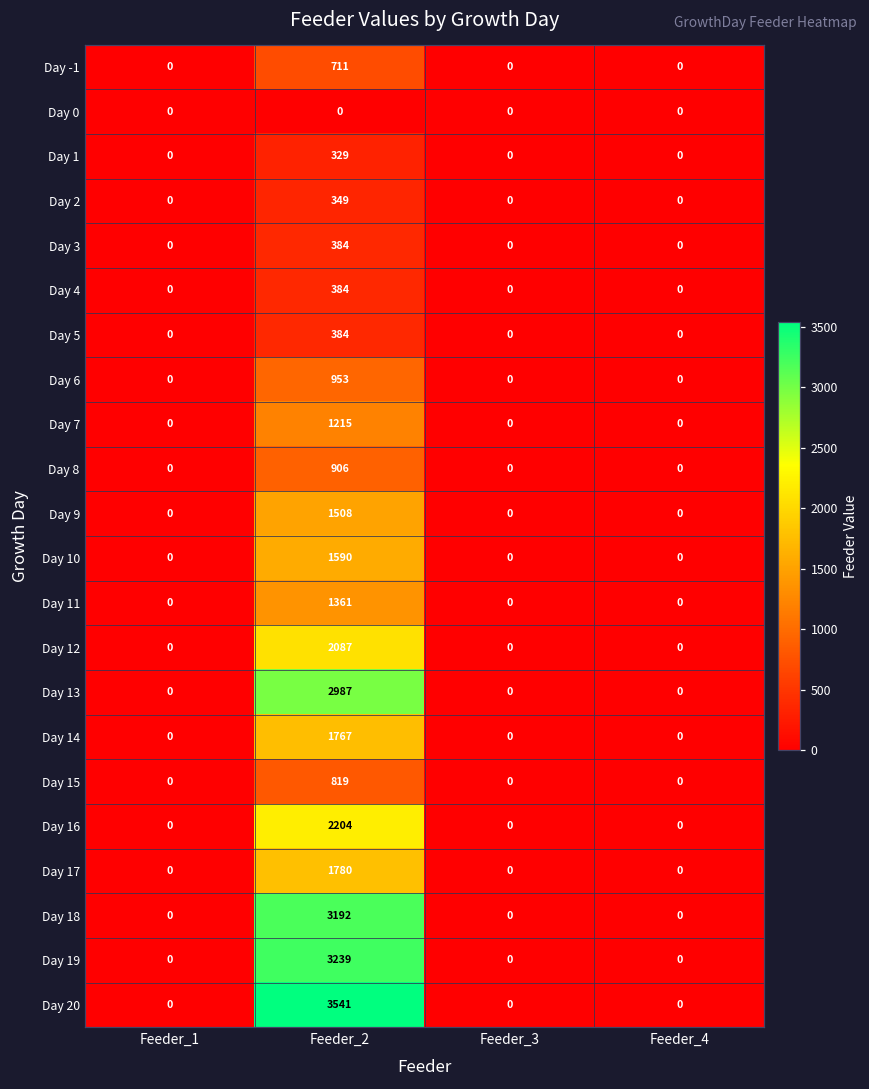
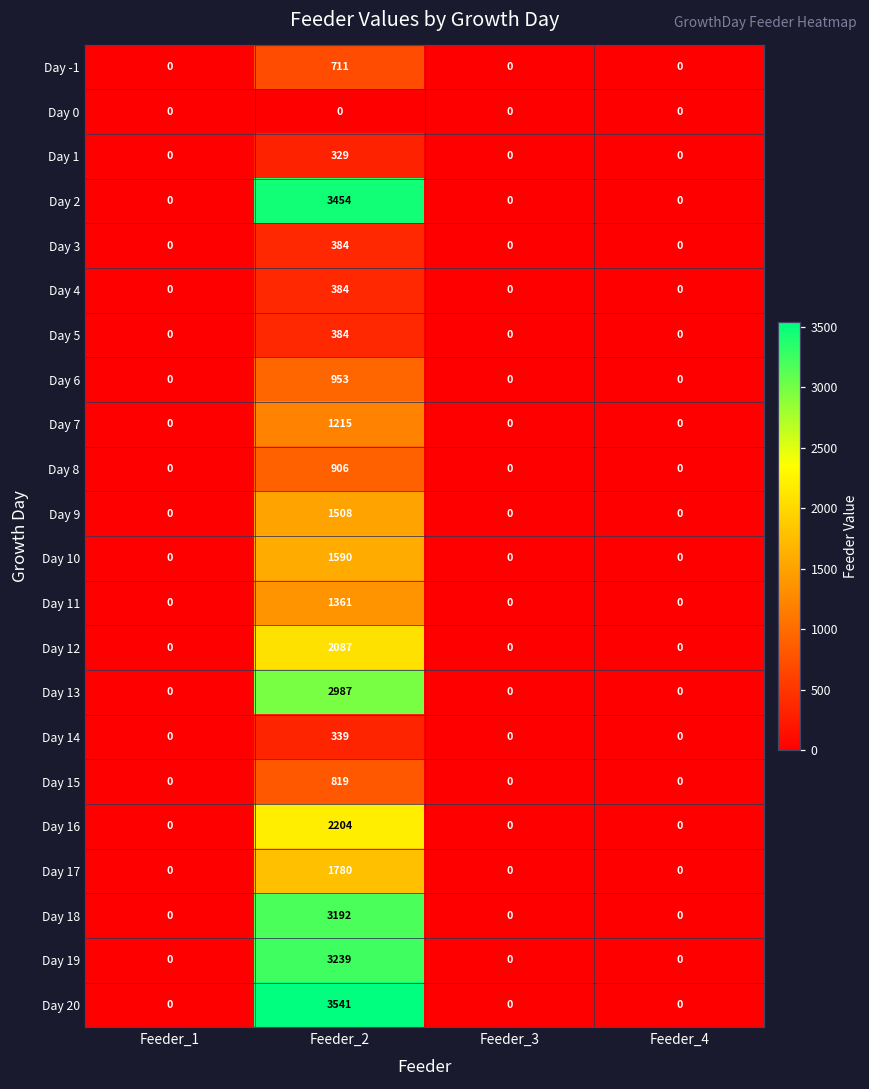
  {
    "Day -1": {
      "Feeder_1": 0,
      "Feeder_2": 711,
      "Feeder_3": 0,
      "Feeder_4": 0
    },
    "Day 0": {
      "Feeder_1": 0,
      "Feeder_2": 0,
      "Feeder_3": 0,
      "Feeder_4": 0
    },
    "Day 1": {
      "Feeder_1": 0,
      "Feeder_2": 329,
      "Feeder_3": 0,
      "Feeder_4": 0
    },
    "Day 2": {
      "Feeder_1": 0,
-     "Feeder_2": 349,
+     "Feeder_2": 3454,
      "Feeder_3": 0,
      "Feeder_4": 0
    },
    "Day 3": {
      "Feeder_1": 0,
      "Feeder_2": 384,
      "Feeder_3": 0,
      "Feeder_4": 0
    },
    "Day 4": {
      "Feeder_1": 0,
      "Feeder_2": 384,
      "Feeder_3": 0,
      "Feeder_4": 0
    },
    "Day 5": {
      "Feeder_1": 0,
      "Feeder_2": 384,
      "Feeder_3": 0,
      "Feeder_4": 0
    },
    "Day 6": {
      "Feeder_1": 0,
      "Feeder_2": 953,
      "Feeder_3": 0,
      "Feeder_4": 0
    },
    "Day 7": {
      "Feeder_1": 0,
      "Feeder_2": 1215,
      "Feeder_3": 0,
      "Feeder_4": 0
    },
    "Day 8": {
      "Feeder_1": 0,
      "Feeder_2": 906,
      "Feeder_3": 0,
      "Feeder_4": 0
    },
    "Day 9": {
      "Feeder_1": 0,
      "Feeder_2": 1508,
      "Feeder_3": 0,
      "Feeder_4": 0
    },
    "Day 10": {
      "Feeder_1": 0,
      "Feeder_2": 1590,
      "Feeder_3": 0,
      "Feeder_4": 0
    },
    "Day 11": {
      "Feeder_1": 0,
      "Feeder_2": 1361,
      "Feeder_3": 0,
      "Feeder_4": 0
    },
    "Day 12": {
      "Feeder_1": 0,
      "Feeder_2": 2087,
      "Feeder_3": 0,
      "Feeder_4": 0
    },
    "Day 13": {
      "Feeder_1": 0,
      "Feeder_2": 2987,
      "Feeder_3": 0,
      "Feeder_4": 0
    },
    "Day 14": {
      "Feeder_1": 0,
-     "Feeder_2": 1767,
+     "Feeder_2": 339,
      "Feeder_3": 0,
      "Feeder_4": 0
    },
    "Day 15": {
      "Feeder_1": 0,
      "Feeder_2": 819,
      "Feeder_3": 0,
      "Feeder_4": 0
    },
    "Day 16": {
      "Feeder_1": 0,
      "Feeder_2": 2204,
      "Feeder_3": 0,
      "Feeder_4": 0
    },
    "Day 17": {
      "Feeder_1": 0,
      "Feeder_2": 1780,
      "Feeder_3": 0,
      "Feeder_4": 0
    },
    "Day 18": {
      "Feeder_1": 0,
      "Feeder_2": 3192,
      "Feeder_3": 0,
      "Feeder_4": 0
    },
    "Day 19": {
      "Feeder_1": 0,
      "Feeder_2": 3239,
      "Feeder_3": 0,
      "Feeder_4": 0
    },
    "Day 20": {
      "Feeder_1": 0,
      "Feeder_2": 3541,
      "Feeder_3": 0,
      "Feeder_4": 0
    }
  }
